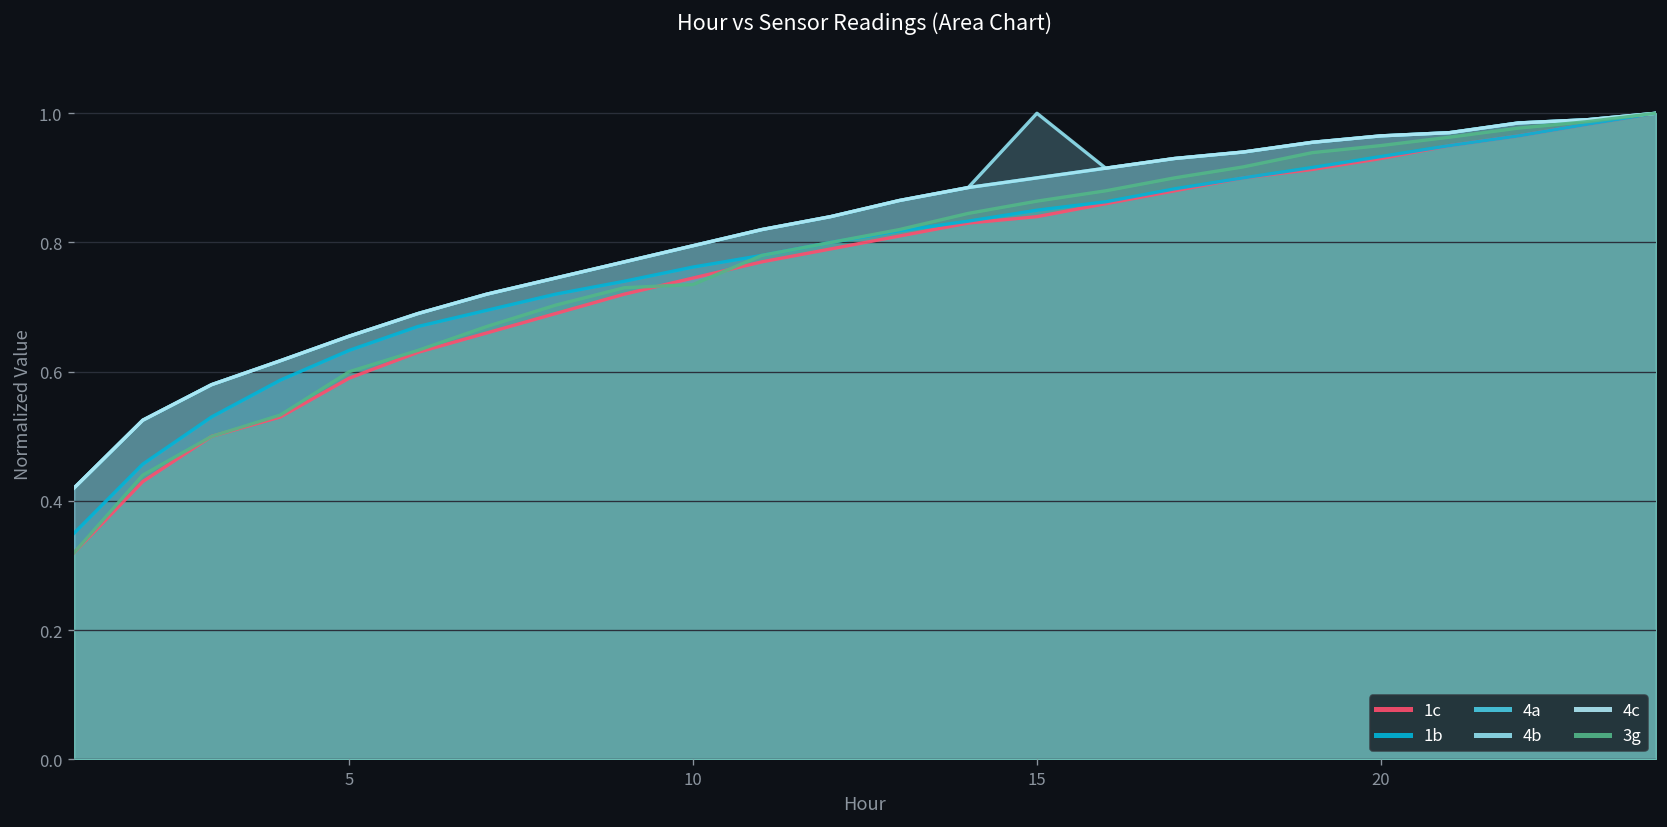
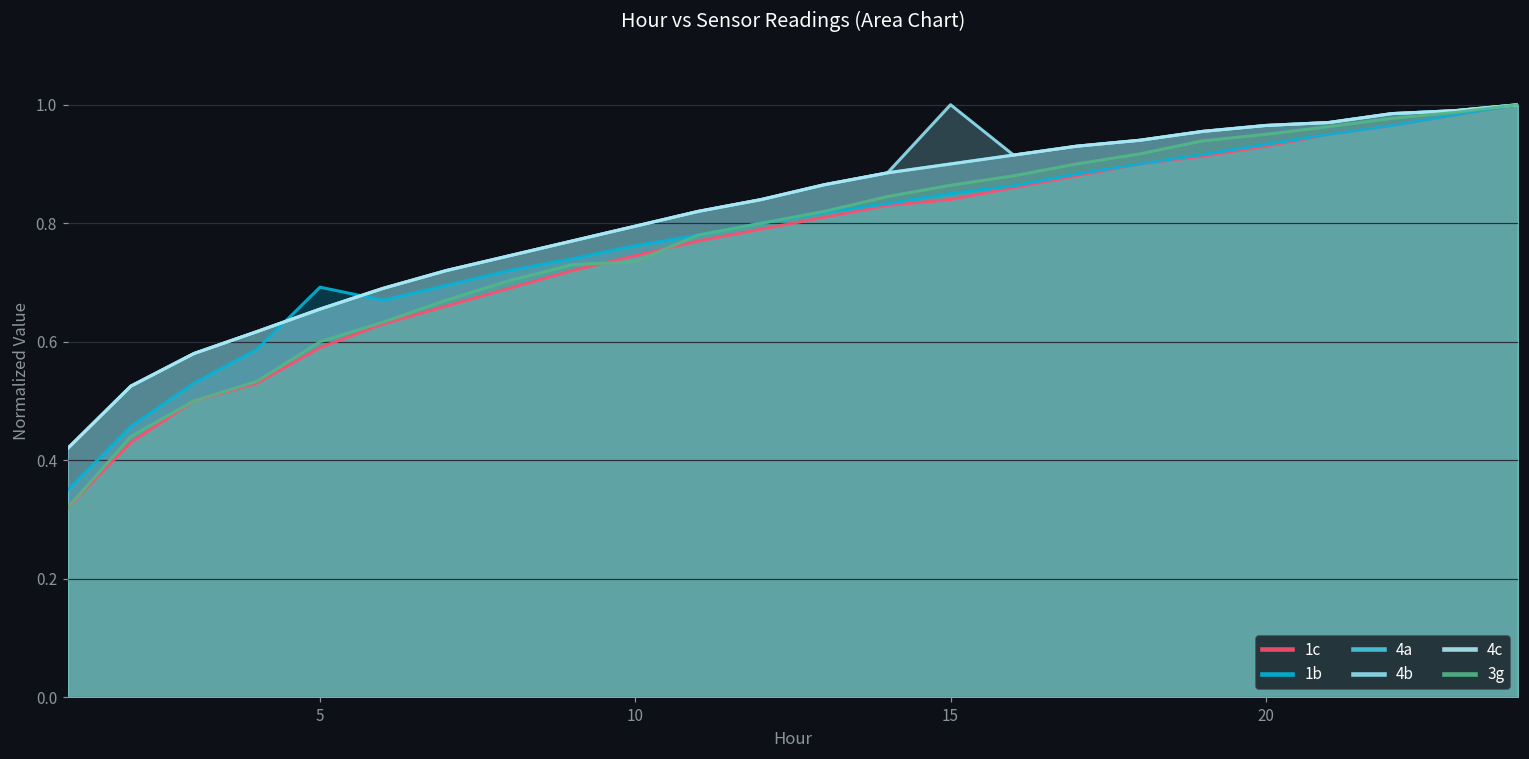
  {
    "1c": {
      "5": 0.59,
      "10": 0.75,
      "15": 0.84
    },
    "1b": {
-     "5": 0.63,
+     "5": 0.69,
      "10": 0.76,
      "15": 0.85
    },
    "3g": {
      "5": 0.60,
      "10": 0.74,
      "15": 0.86,
      "20": 0.95
    }
  }
